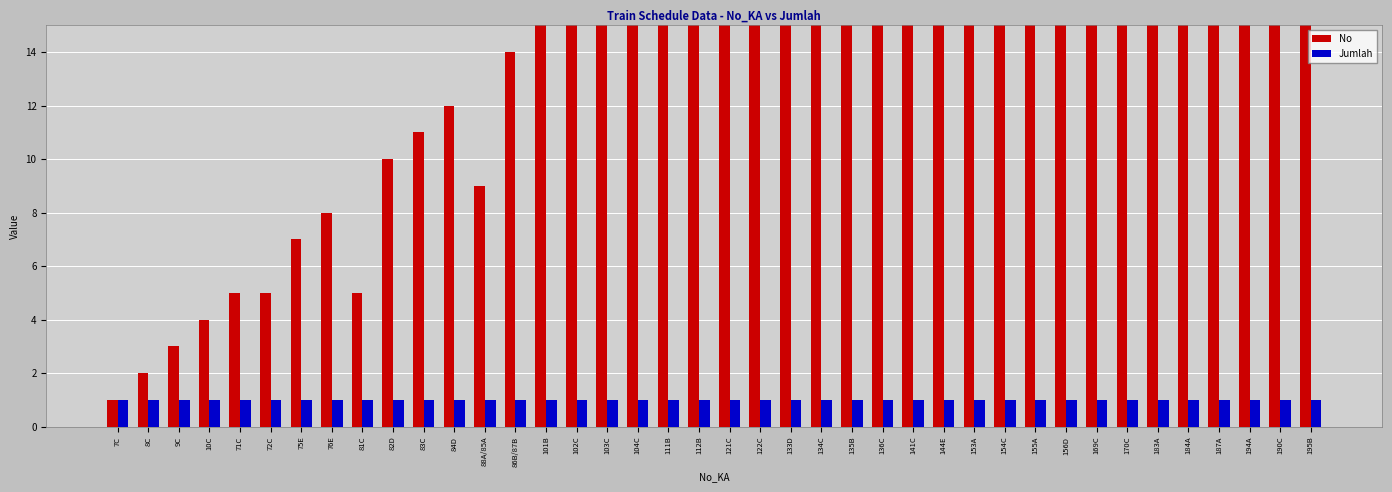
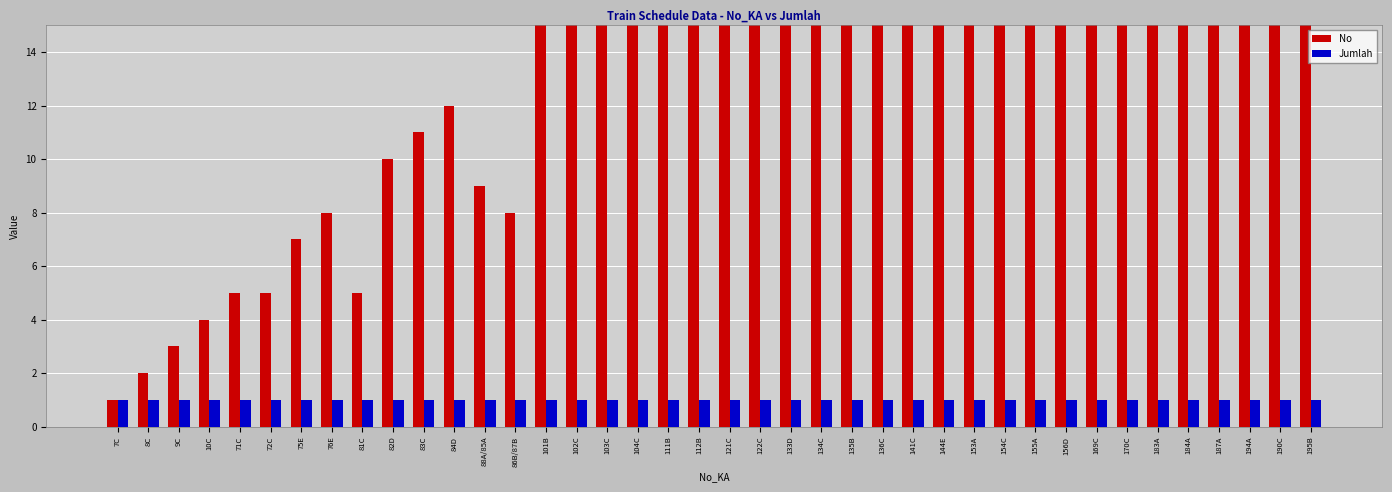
  {
    "No": {
      "7C": 1,
      "8C": 2,
      "9C": 3,
      "10C": 4,
      "71C": 5,
      "72C": 5,
      "75E": 7,
      "76E": 8,
      "81C": 5,
      "82D": 10,
      "83C": 11,
      "84D": 12,
      "88A/85A": 9,
-     "86B/87B": 14,
+     "86B/87B": 8,
      "101B": 15
    },
    "Jumlah": {
      "7C": 1,
      "8C": 1,
      "9C": 1,
      "10C": 1,
      "71C": 1,
      "72C": 1,
      "75E": 1,
      "76E": 1,
      "81C": 1,
      "82D": 1,
      "83C": 1,
      "84D": 1,
      "88A/85A": 1,
      "86B/87B": 1,
      "101B": 1,
      "102C": 1,
      "103C": 1,
      "104C": 1,
      "111B": 1,
      "112B": 1,
      "121C": 1,
      "122C": 1,
      "133D": 1,
      "134C": 1,
      "135B": 1,
      "136C": 1,
      "141C": 1,
      "144E": 1,
      "153A": 1,
      "154C": 1,
      "155A": 1,
      "156D": 1,
      "169C": 1,
      "170C": 1,
      "183A": 1,
      "184A": 1,
      "187A": 1,
      "194A": 1,
      "190C": 1,
      "195B": 1
    }
  }
